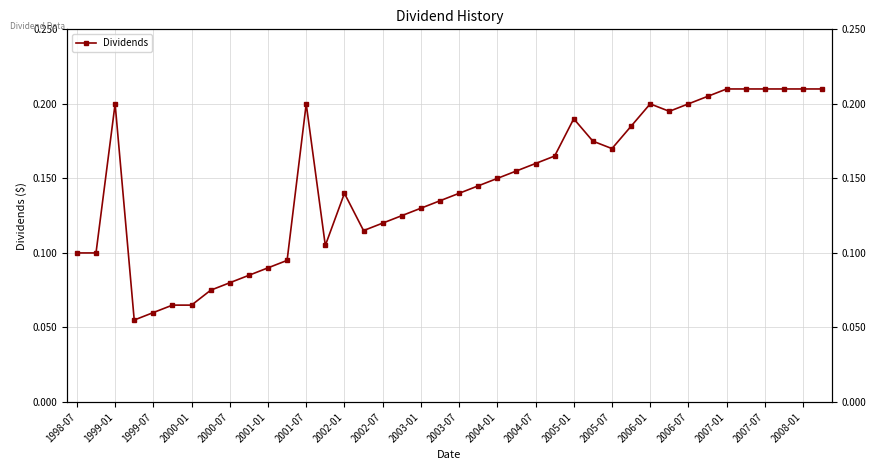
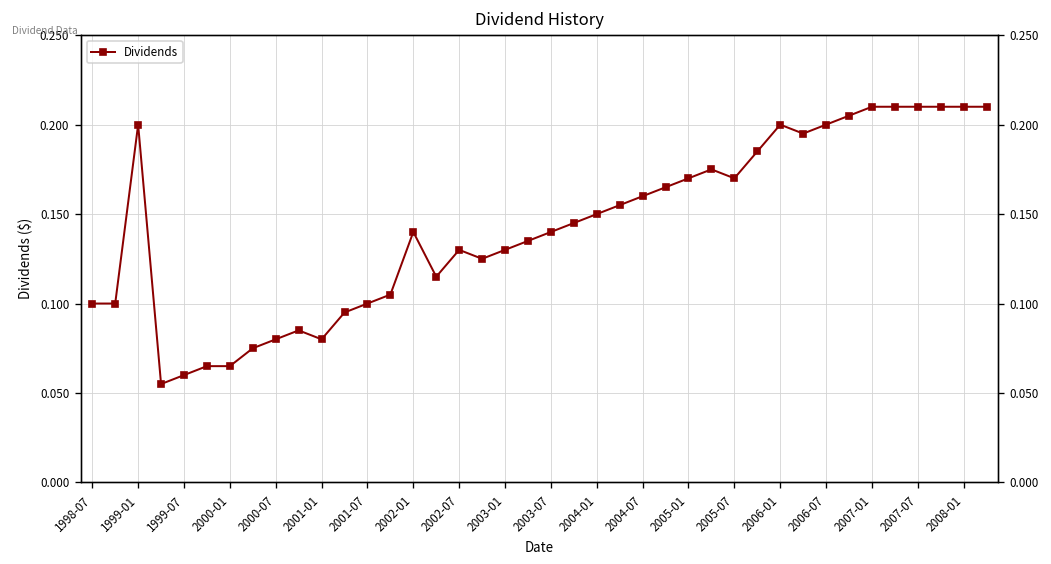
  {
    "1998-07": 0.10,
    "1999-01": 0.20,
    "1999-07": 0.06,
    "2000-01": 0.065,
    "2000-07": 0.08,
-   "2001-01": 0.09,
-   "2001-07": 0.2,
+   "2001-01": 0.08,
+   "2001-07": 0.1,
    "2002-01": 0.14,
-   "2002-07": 0.12,
+   "2002-07": 0.13,
    "2003-01": 0.13,
    "2003-07": 0.14,
    "2004-01": 0.15,
    "2004-07": 0.16,
-   "2005-01": 0.19,
+   "2005-01": 0.17,
    "2005-07": 0.17,
    "2006-01": 0.20,
    "2006-07": 0.20,
    "2007-01": 0.21,
    "2007-07": 0.21,
    "2008-01": 0.21
  }
